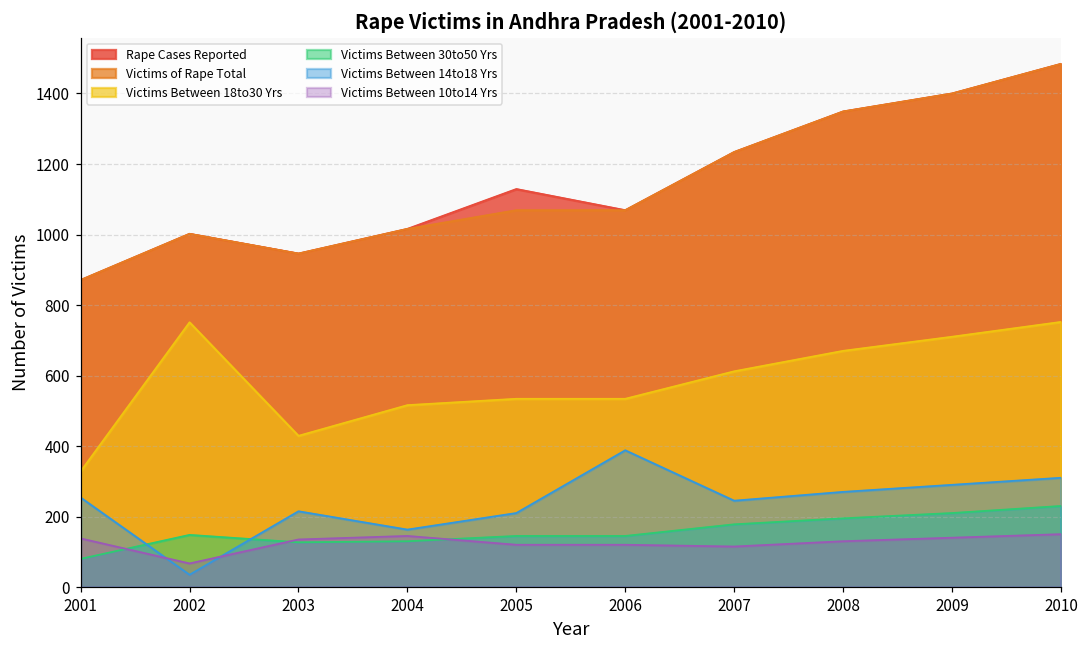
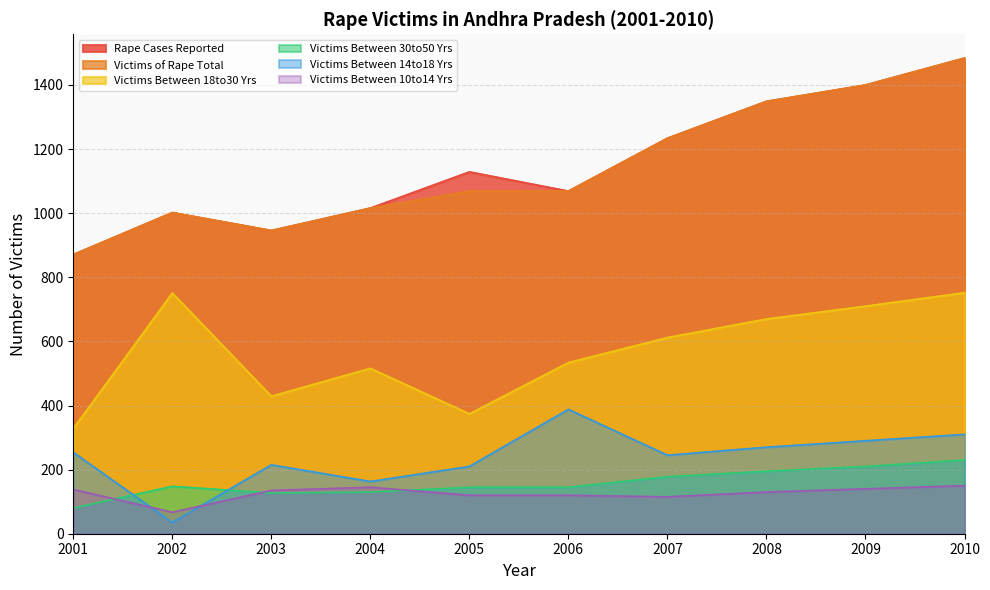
  {
    "Victims Between 18to30 Yrs": {
      "2001": 330,
      "2002": 750,
      "2003": 430,
      "2004": 520,
-     "2005": 530,
+     "2005": 370,
      "2006": 530,
      "2007": 610,
      "2008": 670,
      "2009": 710,
      "2010": 750
    },
    "Victims Between 30to50 Yrs": {
      "2001": 80,
      "2002": 150,
      "2004": 130,
      "2005": 150,
      "2006": 150,
      "2007": 180,
      "2008": 200,
      "2009": 210,
      "2010": 230
    },
    "Victims Between 14to18 Yrs": {
      "2001": 250,
      "2002": 40,
      "2003": 220,
      "2004": 160,
      "2005": 210,
      "2006": 390,
      "2007": 250,
      "2008": 270,
      "2009": 290,
      "2010": 310
    },
    "Victims Between 10to14 Yrs": {
      "2001": 140,
      "2002": 70,
      "2004": 150,
      "2005": 120,
      "2006": 120,
      "2007": 120,
      "2008": 130,
      "2009": 140,
      "2010": 150
    }
  }
